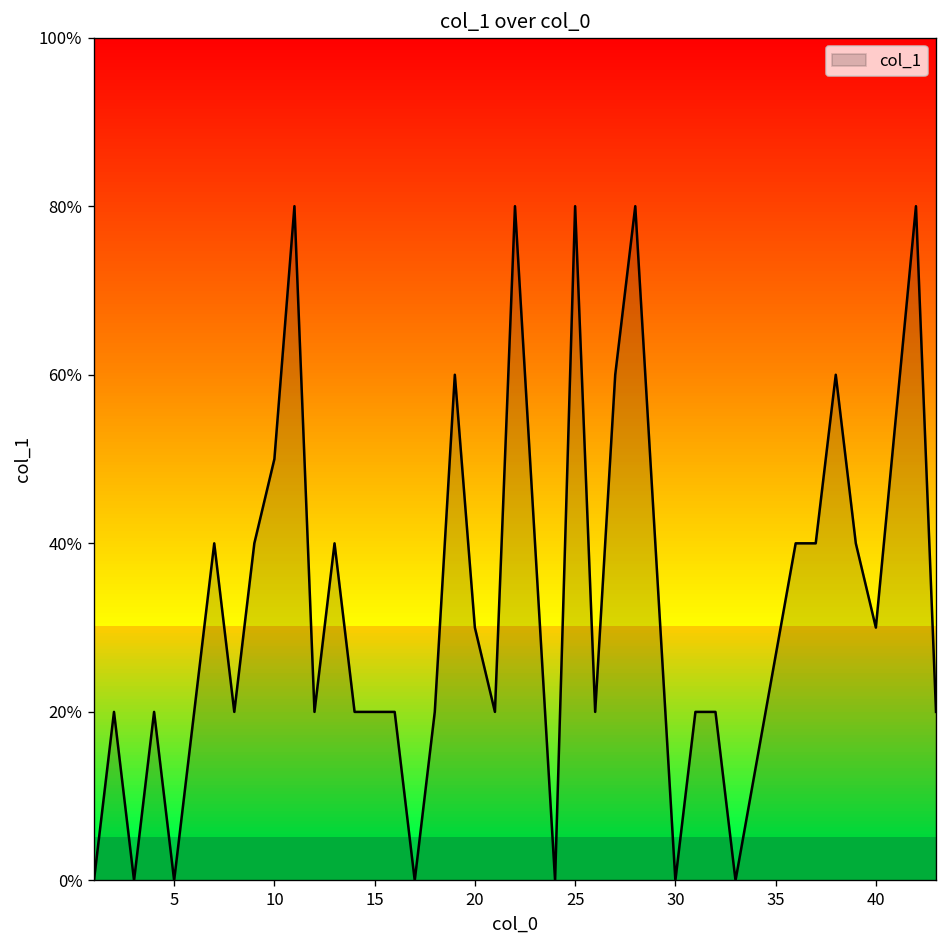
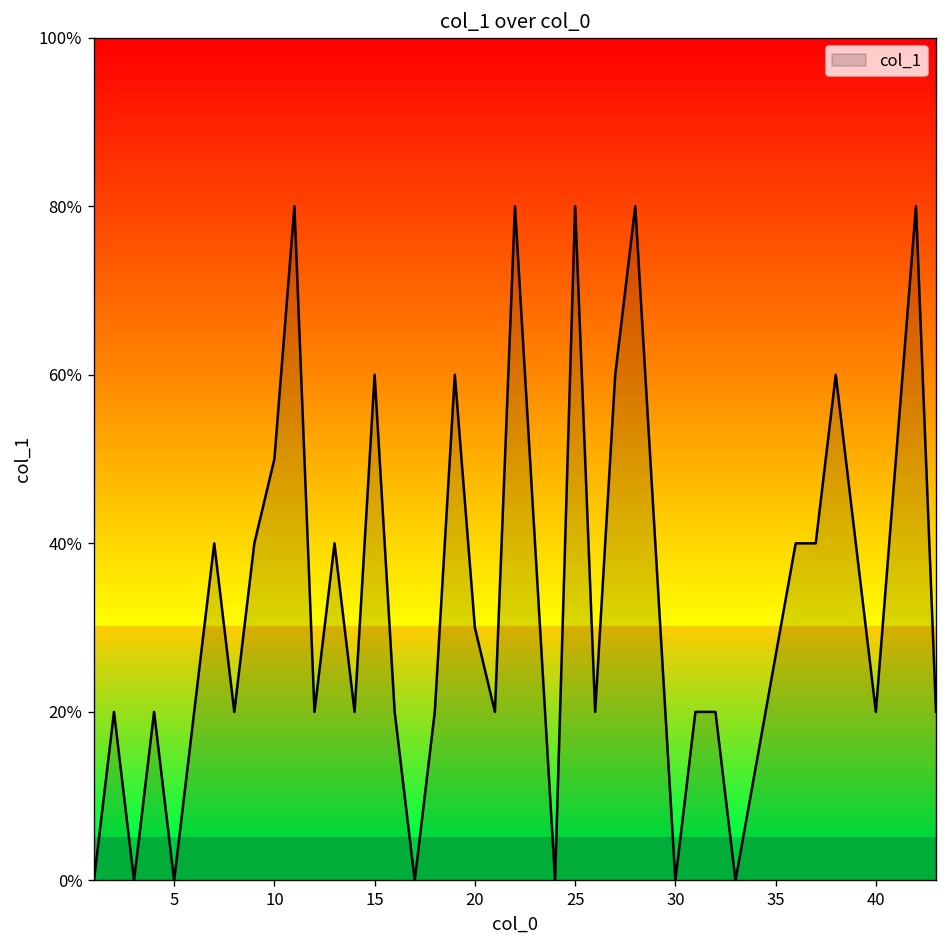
  {
    "5": "0%",
    "10": "50%",
-   "15": "20%",
+   "15": "60%",
    "20": "30%",
    "25": "80%",
    "30": "0%",
-   "40": "30%"
+   "40": "20%"
  }
